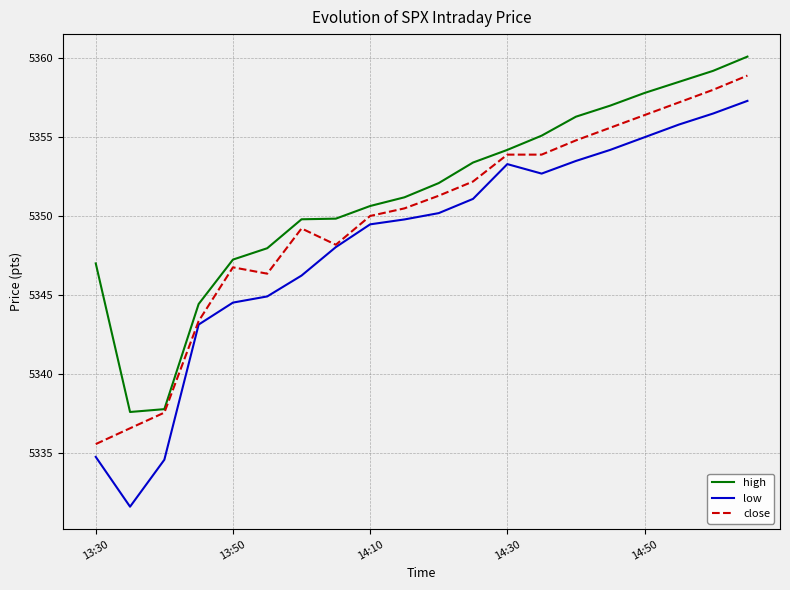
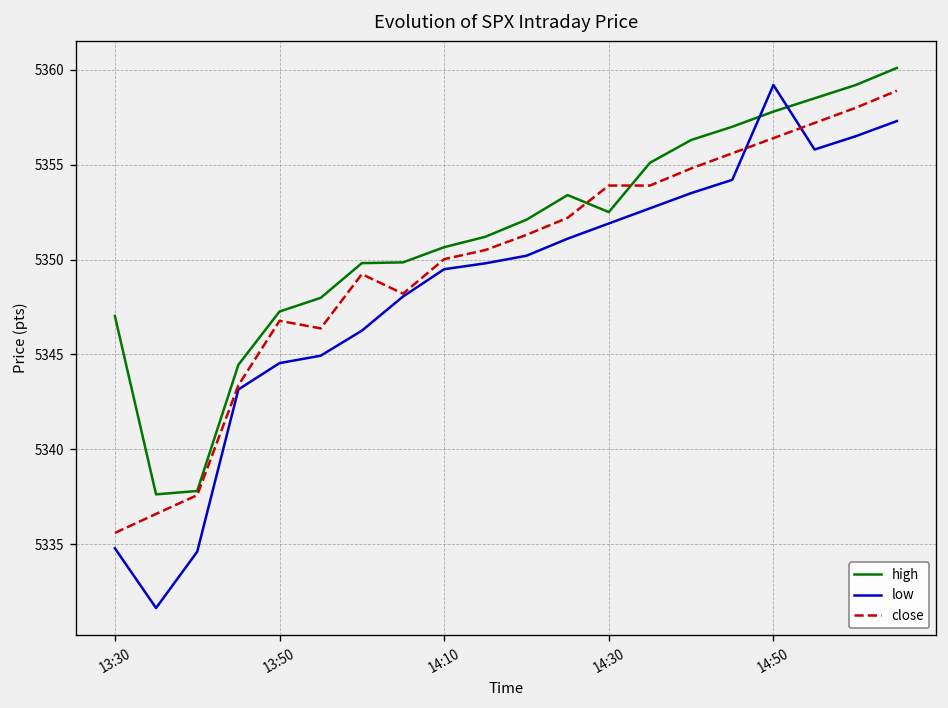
  {
    "high": {
      "13:30": 5347.0,
      "13:50": 5347.3,
      "14:10": 5350.7,
-     "14:30": 5354.2,
+     "14:30": 5352.5,
      "14:50": 5357.8
    },
    "low": {
      "13:30": 5334.8,
      "13:50": 5344.5,
      "14:10": 5349.5,
-     "14:30": 5353.3,
-     "14:50": 5355.0
+     "14:30": 5351.9,
+     "14:50": 5359.2
    },
    "close": {
      "13:30": 5335.6,
      "13:50": 5346.8,
      "14:10": 5350.0,
      "14:30": 5353.9,
      "14:50": 5356.4
    }
  }
